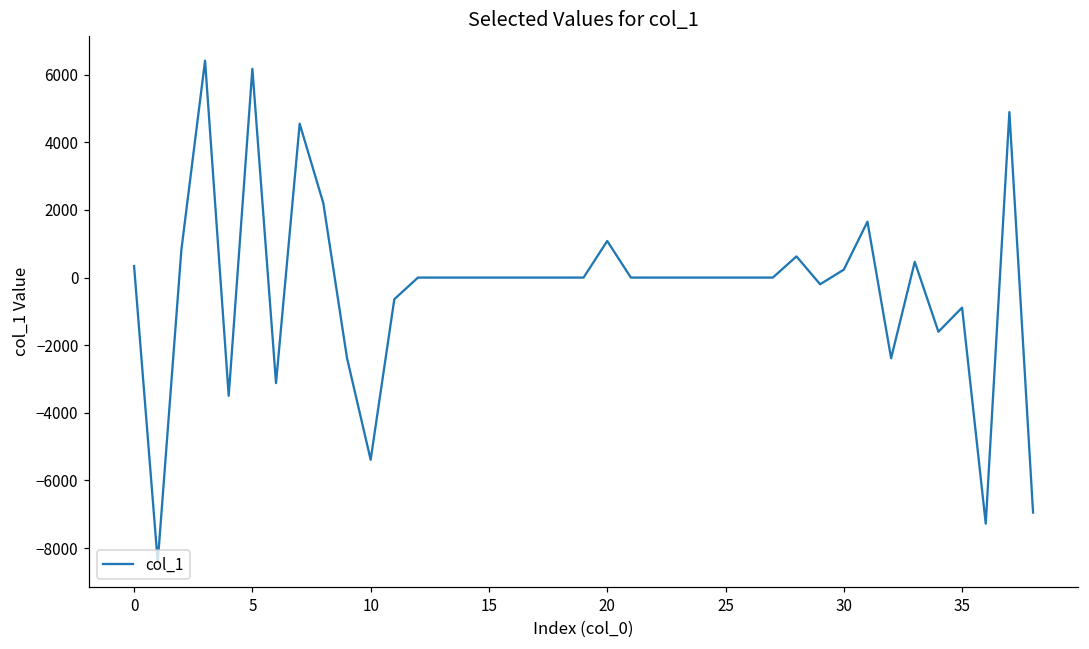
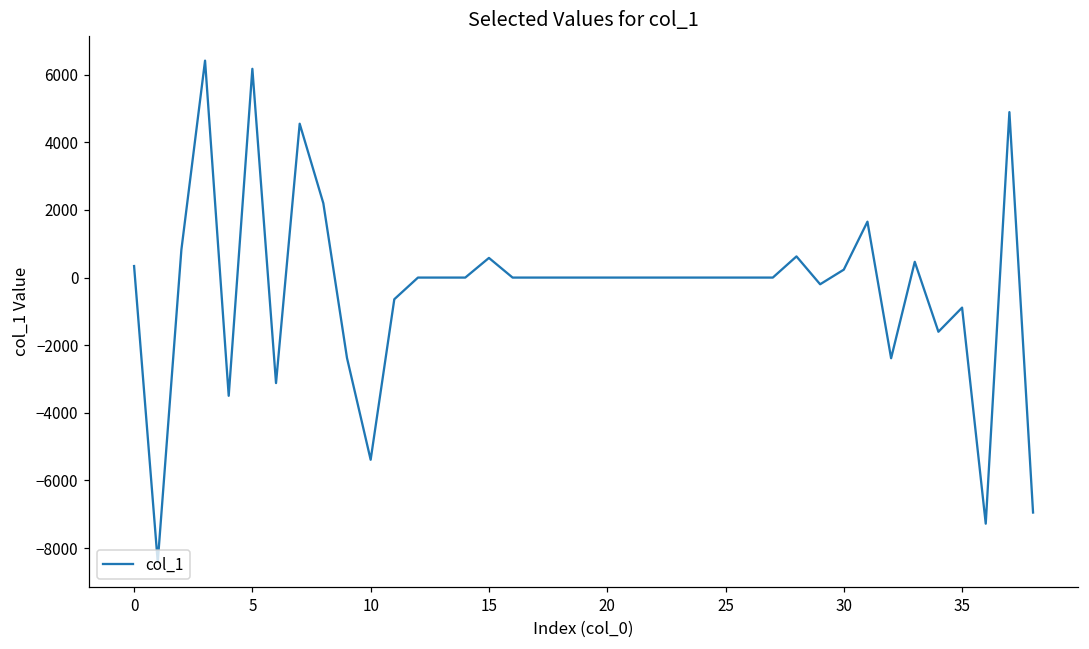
  {
    "0": 300,
    "5": 6200,
    "10": -5400,
-   "15": 0,
-   "20": 1100,
+   "15": 600,
+   "20": 0,
    "25": 0,
    "30": 200,
    "35": -900
  }
